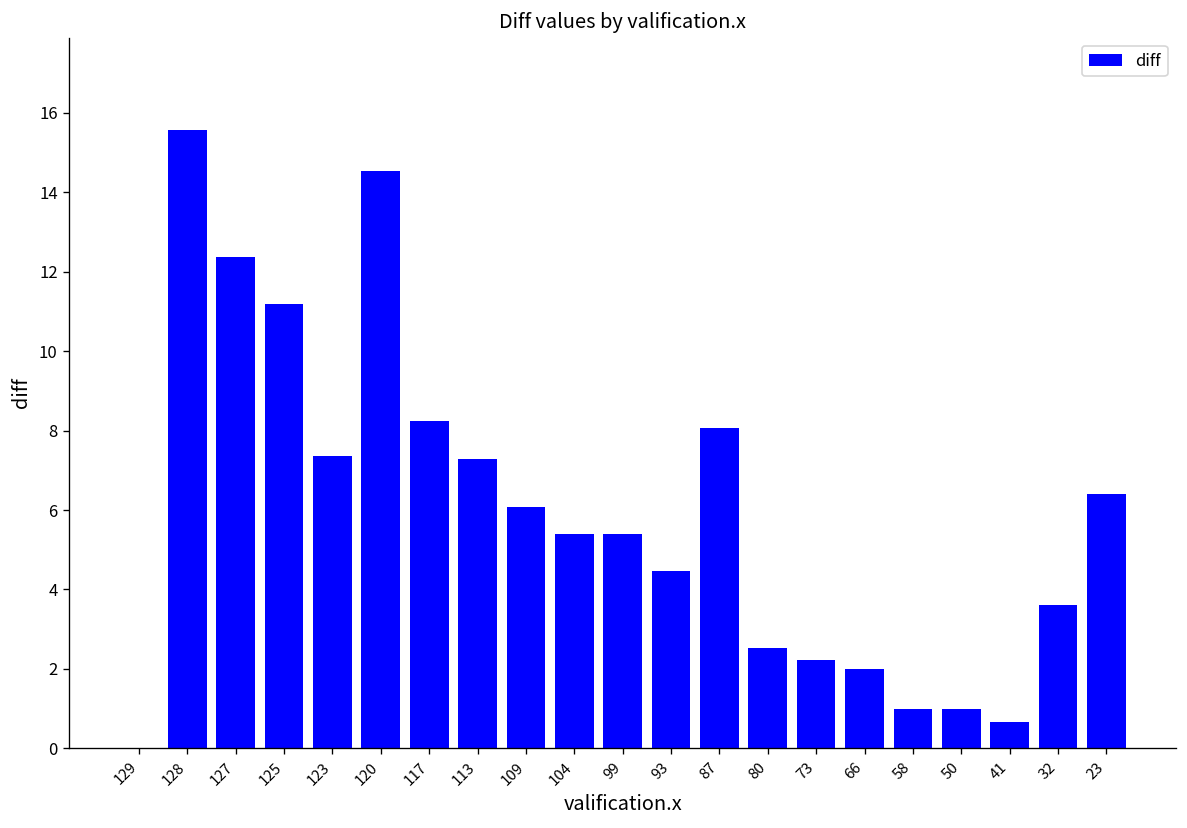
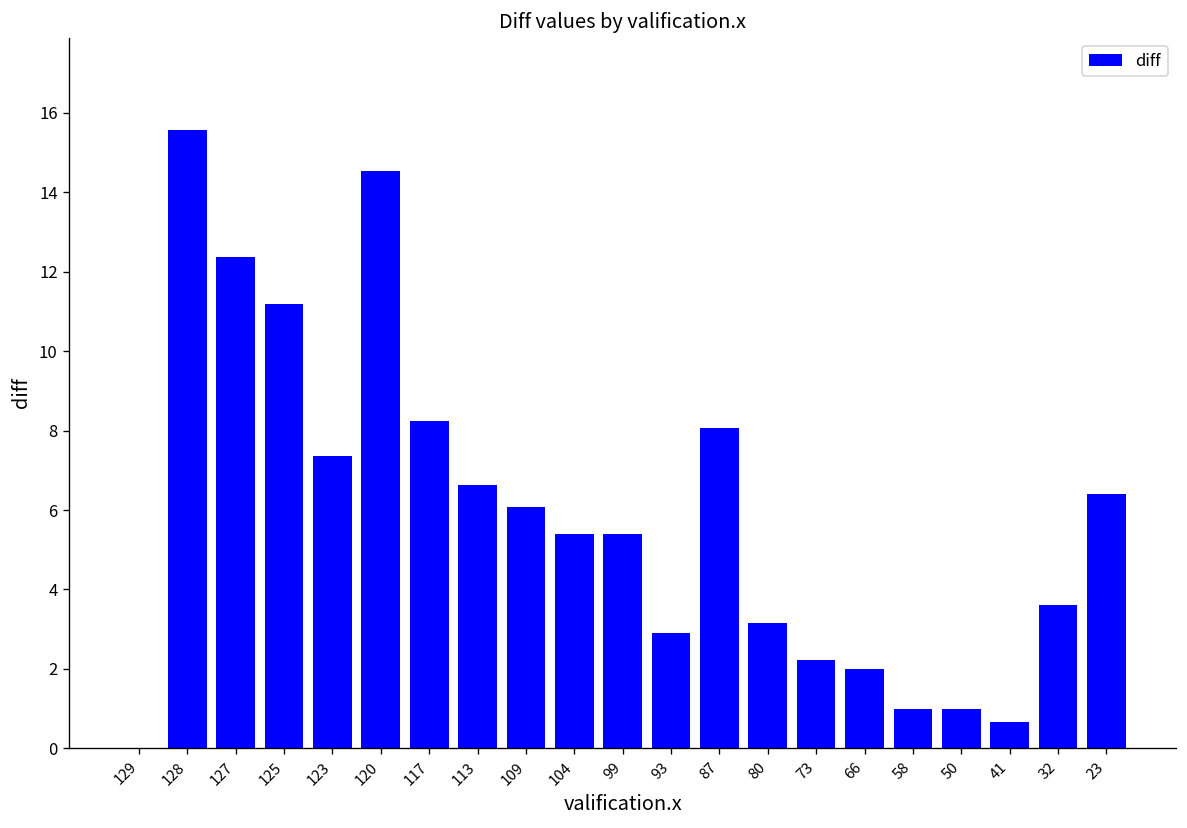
  {
    "129": 0.0,
    "128": 15.6,
    "127": 12.4,
    "125": 11.2,
    "123": 7.4,
    "120": 14.5,
    "117": 8.2,
-   "113": 7.3,
+   "113": 6.6,
    "109": 6.1,
    "104": 5.4,
    "99": 5.4,
-   "93": 4.5,
+   "93": 2.9,
    "87": 8.1,
-   "80": 2.5,
+   "80": 3.2,
    "73": 2.2,
    "66": 2.0,
    "58": 1.0,
    "50": 1.0,
    "41": 0.7,
    "32": 3.6,
    "23": 6.4
  }
